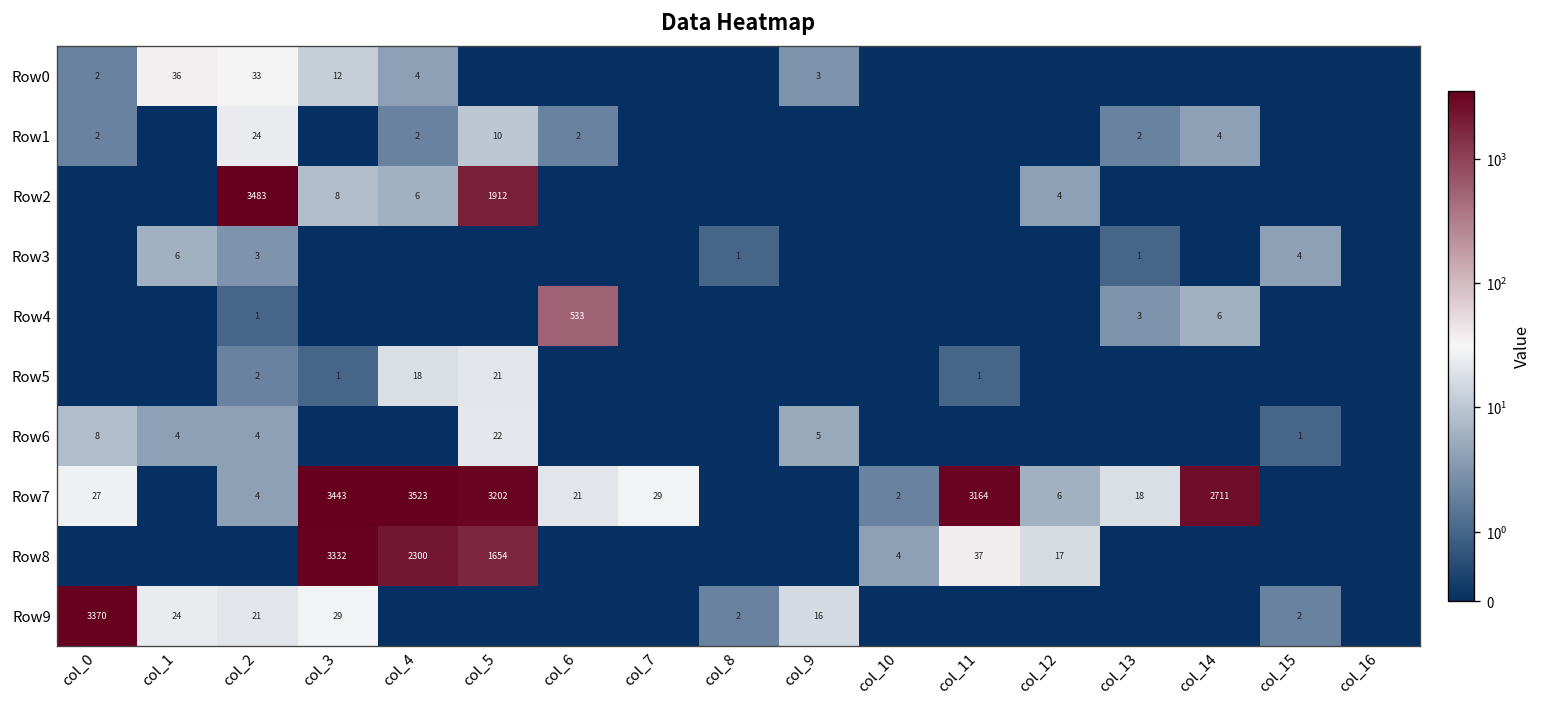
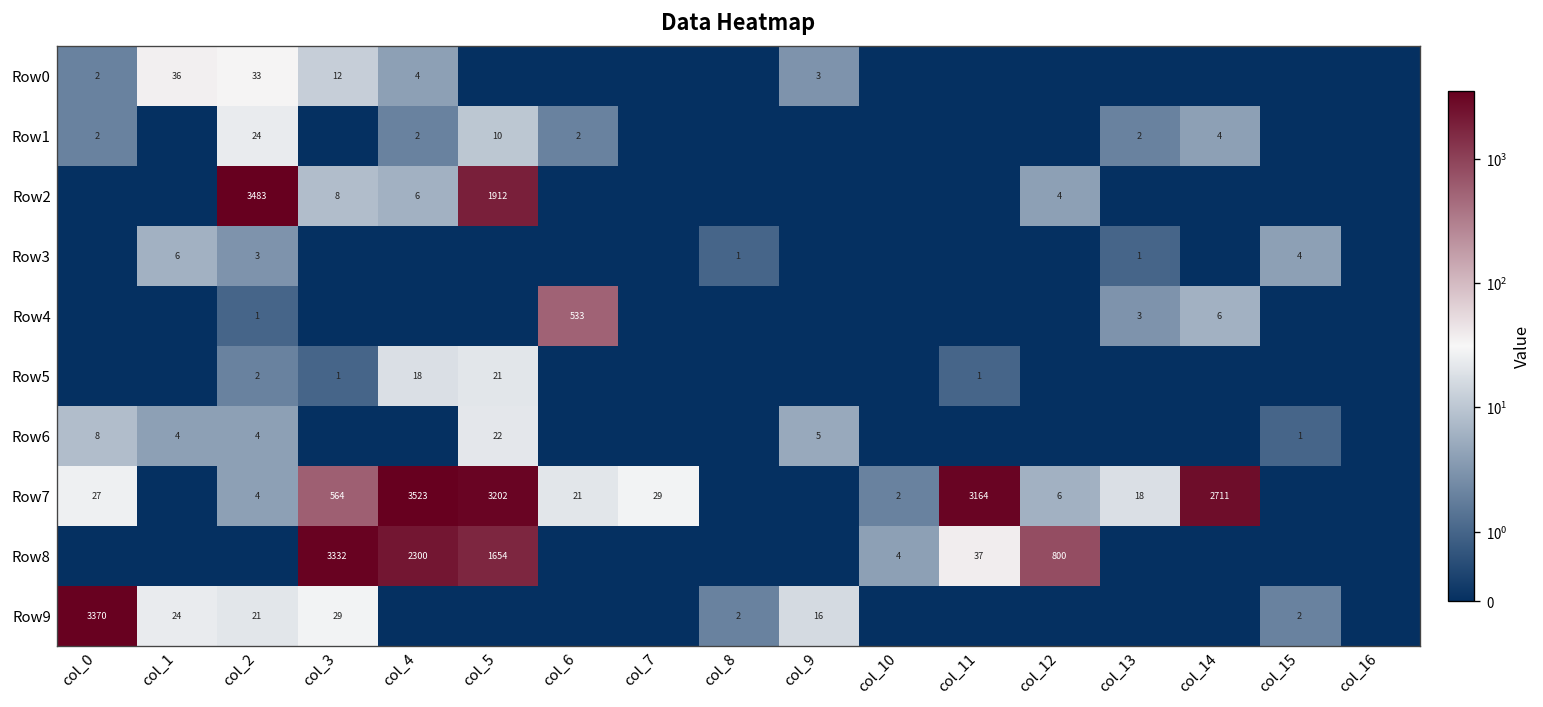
  {
    "Row0": {
      "col_0": 2,
      "col_1": 36,
      "col_2": 33,
      "col_3": 12,
      "col_4": 4,
      "col_9": 3
    },
    "Row1": {
      "col_0": 2,
      "col_2": 24,
      "col_4": 2,
      "col_5": 10,
      "col_6": 2,
      "col_13": 2,
      "col_14": 4
    },
    "Row2": {
      "col_2": 3483,
      "col_3": 8,
      "col_4": 6,
      "col_5": 1912,
      "col_12": 4
    },
    "Row3": {
      "col_1": 6,
      "col_2": 3,
      "col_8": 1,
      "col_13": 1,
      "col_15": 4
    },
    "Row4": {
      "col_2": 1,
      "col_6": 533,
      "col_13": 3,
      "col_14": 6
    },
    "Row5": {
      "col_2": 2,
      "col_3": 1,
      "col_4": 18,
      "col_5": 21,
      "col_11": 1
    },
    "Row6": {
      "col_0": 8,
      "col_1": 4,
      "col_2": 4,
      "col_5": 22,
      "col_9": 5,
      "col_15": 1
    },
    "Row7": {
      "col_0": 27,
      "col_2": 4,
-     "col_3": 3443,
+     "col_3": 564,
      "col_4": 3523,
      "col_5": 3202,
      "col_6": 21,
      "col_7": 29,
      "col_10": 2,
      "col_11": 3164,
      "col_12": 6,
      "col_13": 18,
      "col_14": 2711
    },
    "Row8": {
      "col_3": 3332,
      "col_4": 2300,
      "col_5": 1654,
      "col_10": 4,
      "col_11": 37,
-     "col_12": 17
+     "col_12": 800
    },
    "Row9": {
      "col_0": 3370,
      "col_1": 24,
      "col_2": 21,
      "col_3": 29,
      "col_8": 2,
      "col_9": 16,
      "col_15": 2
    }
  }
